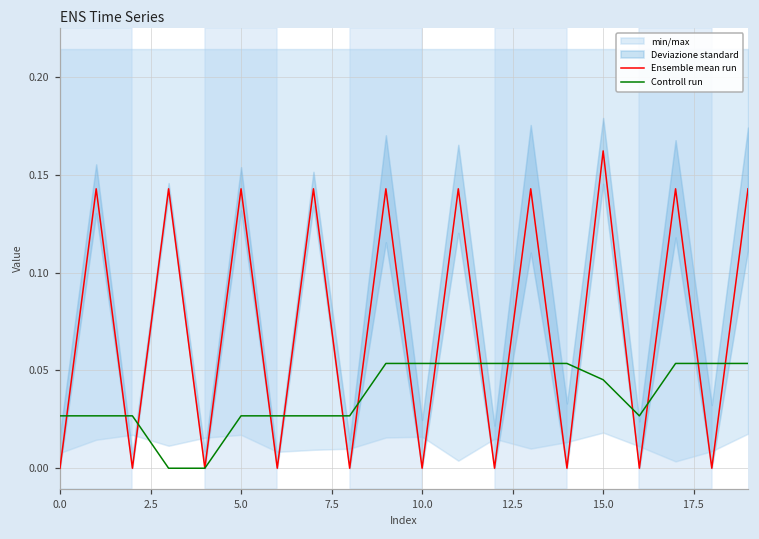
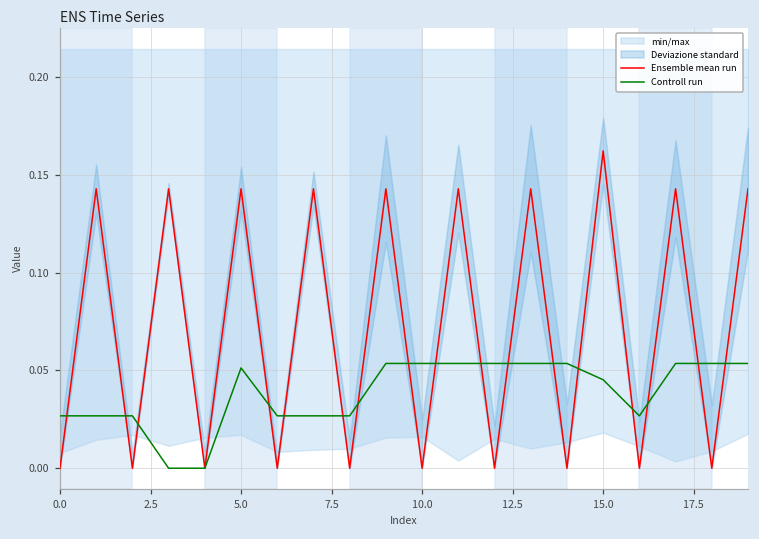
  {
    "Ensemble mean run": {
      "0.0": 0.000,
      "5.0": 0.143,
      "10.0": 0.000,
      "15.0": 0.162
    },
    "Controll run": {
      "0.0": 0.027,
-     "5.0": 0.027,
+     "5.0": 0.051,
      "10.0": 0.054,
      "15.0": 0.045
    }
  }
